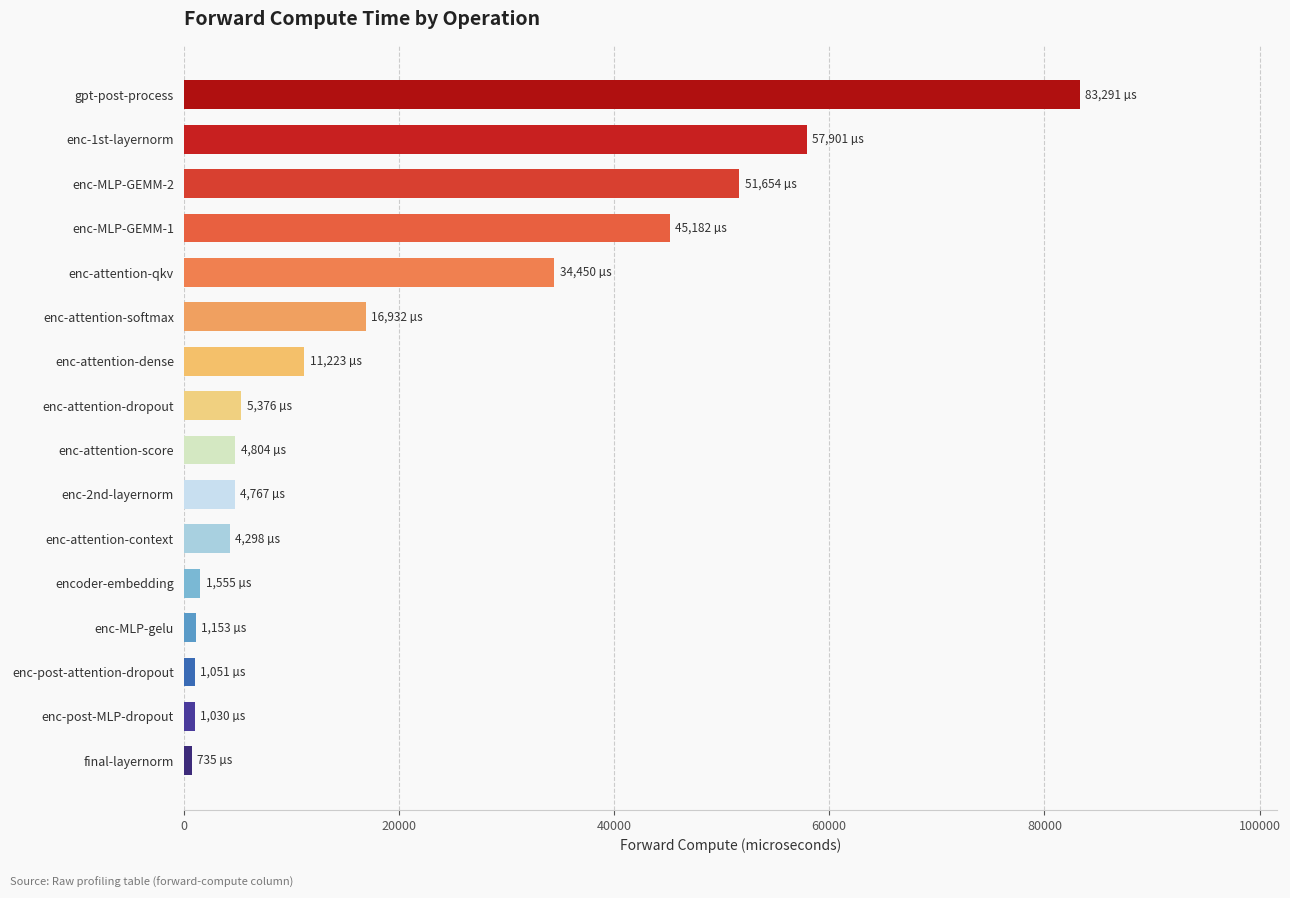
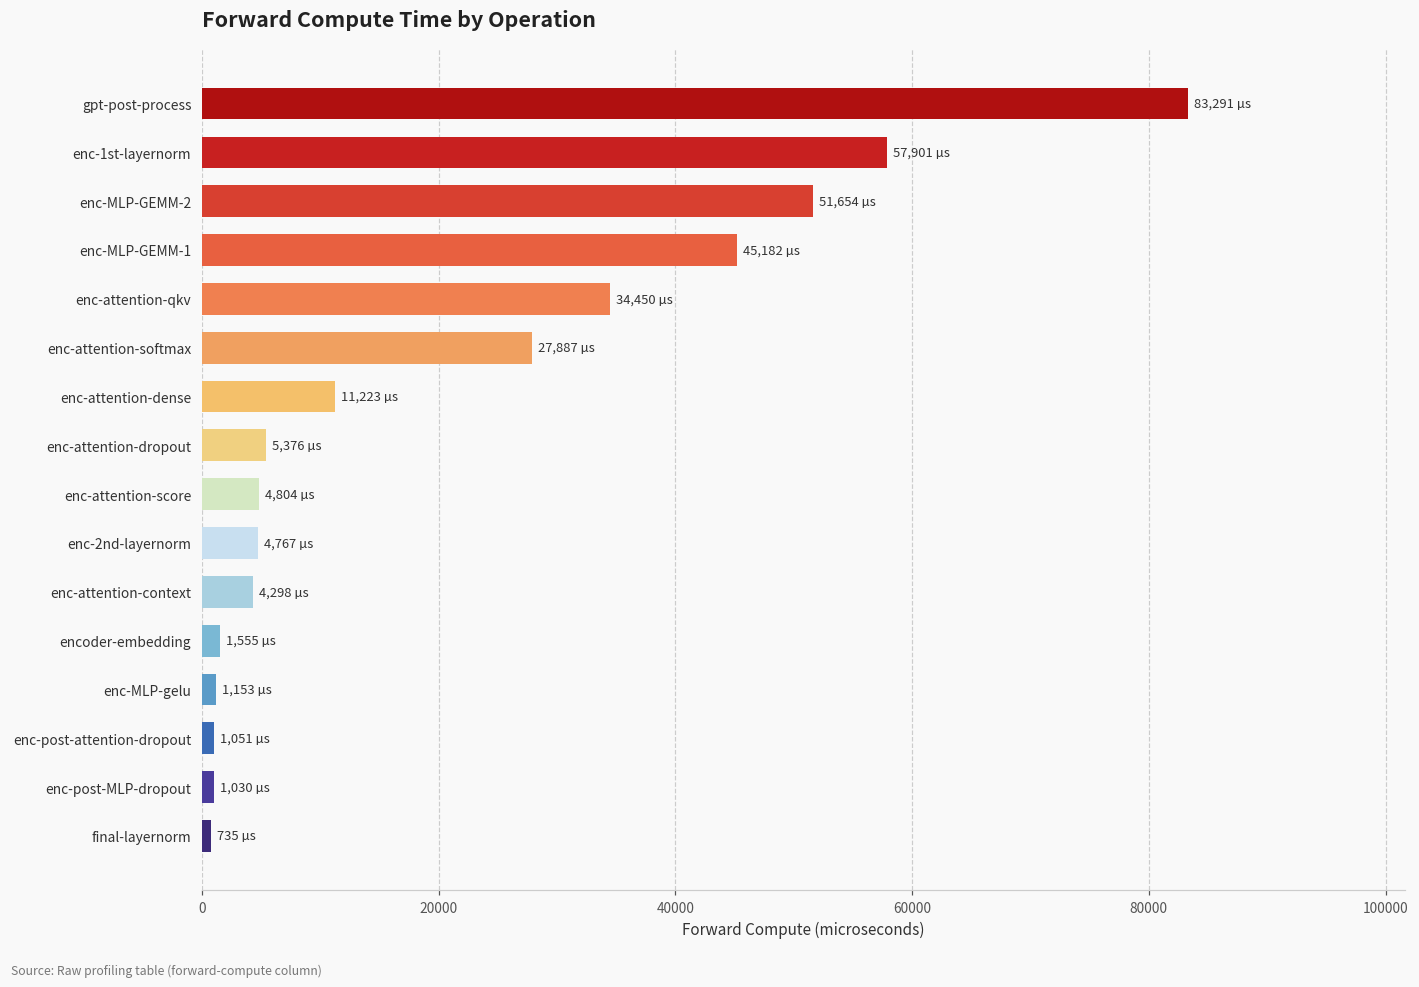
  {
    "gpt-post-process": "83,291",
    "enc-1st-layernorm": "57,901",
    "enc-MLP-GEMM-2": "51,654",
    "enc-MLP-GEMM-1": "45,182",
    "enc-attention-qkv": "34,450",
-   "enc-attention-softmax": "16,932",
+   "enc-attention-softmax": "27,887",
    "enc-attention-dense": "11,223",
    "enc-attention-dropout": "5,376",
    "enc-attention-score": "4,804",
    "enc-2nd-layernorm": "4,767",
    "enc-attention-context": "4,298",
    "encoder-embedding": "1,555",
    "enc-MLP-gelu": "1,153",
    "enc-post-attention-dropout": "1,051",
    "enc-post-MLP-dropout": "1,030",
    "final-layernorm": "735"
  }
